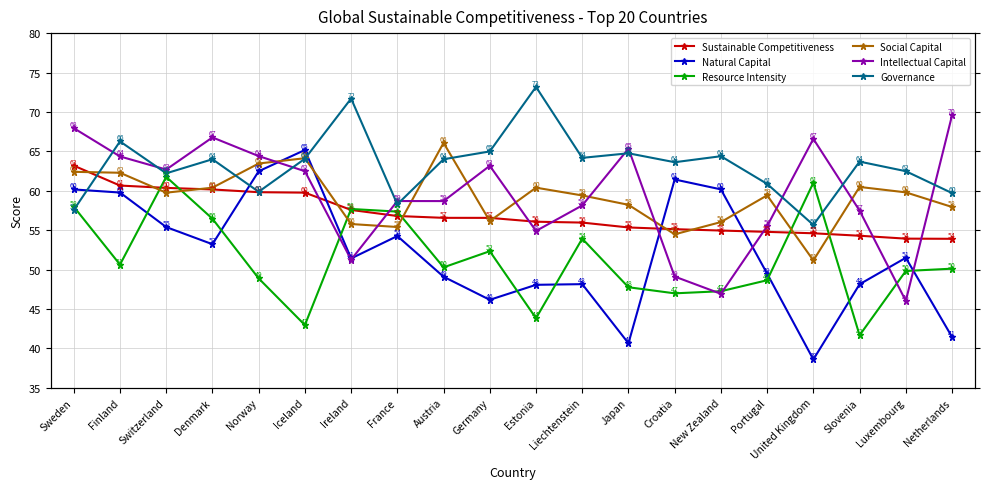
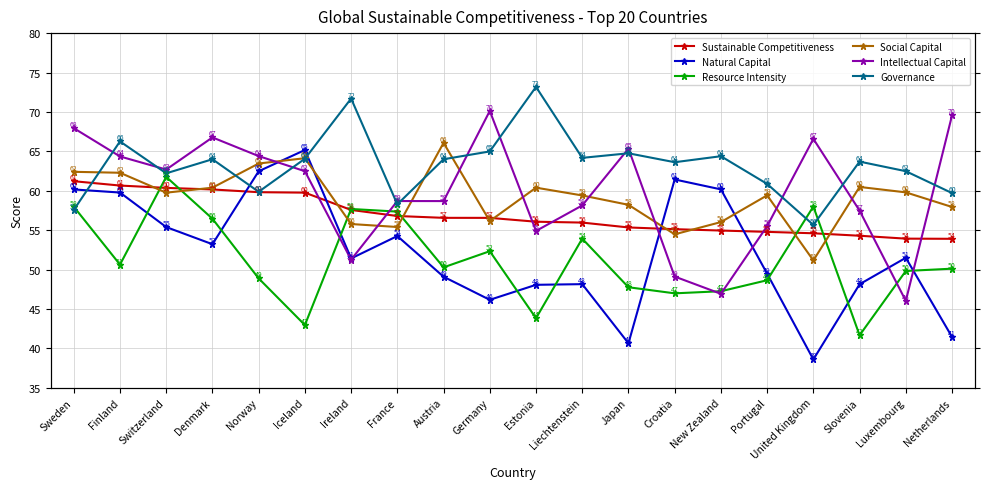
  {
    "Sustainable Competitiveness": {
-     "Sweden": 63,
+     "Sweden": 61,
      "Finland": 61,
      "Iceland": 60,
      "Austria": 57,
      "Estonia": 56,
      "Liechtenstein": 56,
      "Japan": 55,
      "Slovenia": 54,
      "Luxembourg": 54,
      "Netherlands": 54
    },
    "Natural Capital": {
      "Switzerland": 55,
      "Denmark": 53,
      "Iceland": 65,
      "Germany": 46,
      "Estonia": 48,
      "Liechtenstein": 48,
      "Japan": 41,
      "Croatia": 61,
      "New Zealand": 60,
      "United Kingdom": 39,
      "Slovenia": 48,
      "Luxembourg": 51,
      "Netherlands": 41
    },
    "Resource Intensity": {
      "Finland": 51,
      "Denmark": 56,
      "Norway": 49,
      "Iceland": 43,
      "Austria": 50,
      "Germany": 52,
      "Estonia": 44,
      "Liechtenstein": 54,
      "Japan": 48,
      "Croatia": 47,
-     "United Kingdom": 61,
+     "United Kingdom": 58,
      "Slovenia": 42,
      "Luxembourg": 50,
      "Netherlands": 50
    },
    "Social Capital": {
      "Sweden": 62,
      "Finland": 62,
      "Ireland": 56,
      "France": 55,
      "Austria": 66,
      "Estonia": 60,
      "Liechtenstein": 59,
      "Japan": 58,
      "New Zealand": 56,
      "Portugal": 59,
      "United Kingdom": 51,
      "Slovenia": 60,
      "Luxembourg": 60,
      "Netherlands": 58
    },
    "Intellectual Capital": {
      "Sweden": 68,
      "Finland": 64,
      "Denmark": 67,
      "Norway": 64,
      "Iceland": 62,
      "Austria": 59,
-     "Germany": 63,
+     "Germany": 70,
      "Croatia": 49,
      "United Kingdom": 67,
      "Slovenia": 57,
      "Luxembourg": 46,
      "Netherlands": 70
    },
    "Governance": {
      "Finland": 66,
      "Denmark": 64,
      "Ireland": 72,
      "Austria": 64,
      "Germany": 65,
      "Estonia": 73,
      "Liechtenstein": 64,
      "Croatia": 64,
      "New Zealand": 64,
      "Portugal": 61,
      "United Kingdom": 56,
      "Slovenia": 64,
      "Luxembourg": 62,
      "Netherlands": 60
    }
  }
